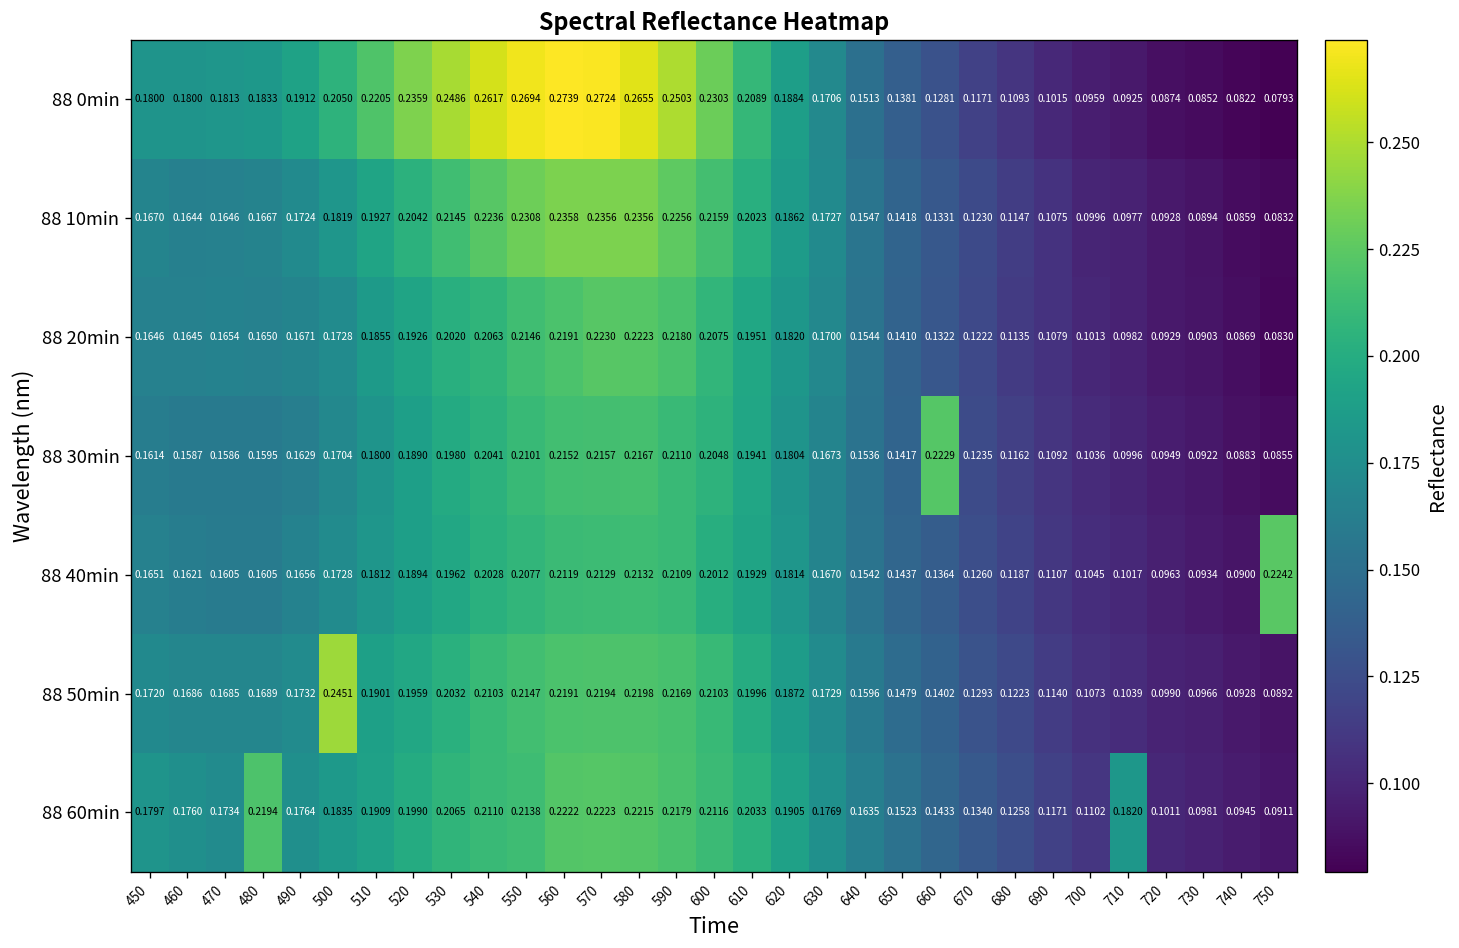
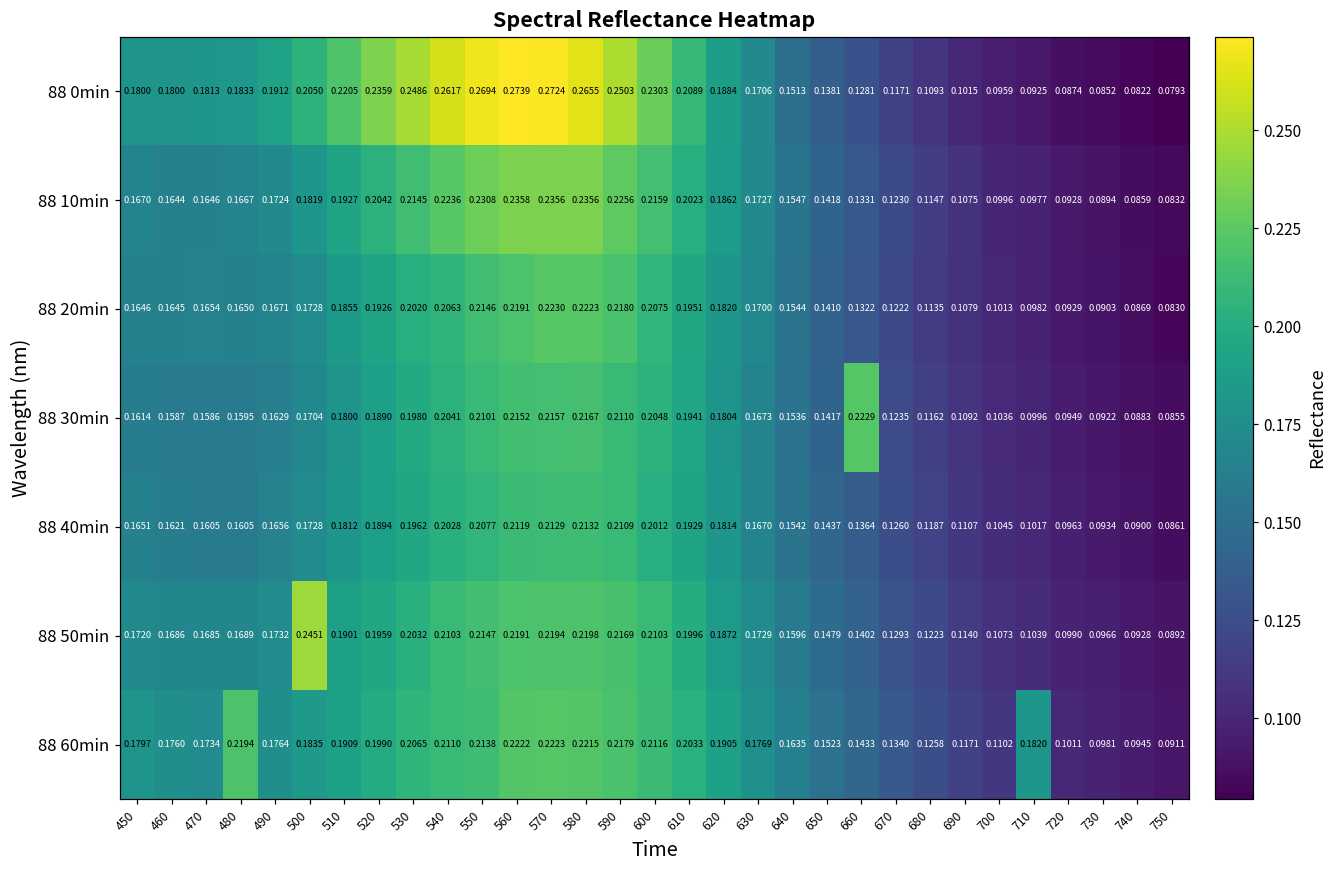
  {
    "88 40min": {
      "450": 0.1651,
      "460": 0.1621,
      "470": 0.1605,
      "480": 0.1605,
      "490": 0.1656,
      "500": 0.1728,
      "510": 0.1812,
      "520": 0.1894,
      "530": 0.1962,
      "540": 0.2028,
      "550": 0.2077,
      "560": 0.2119,
      "570": 0.2129,
      "580": 0.2132,
      "590": 0.2109,
      "600": 0.2012,
      "610": 0.1929,
      "620": 0.1814,
      "630": 0.1670,
      "640": 0.1542,
      "650": 0.1437,
      "660": 0.1364,
      "670": 0.1260,
      "680": 0.1187,
      "690": 0.1107,
      "700": 0.1045,
      "710": 0.1017,
      "720": 0.0963,
      "730": 0.0934,
      "740": 0.0900,
-     "750": 0.2242
+     "750": 0.0861
    }
  }
